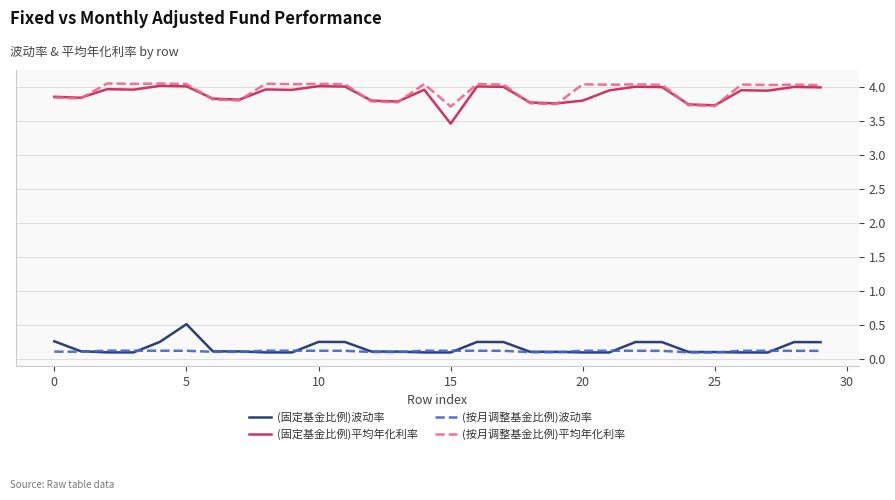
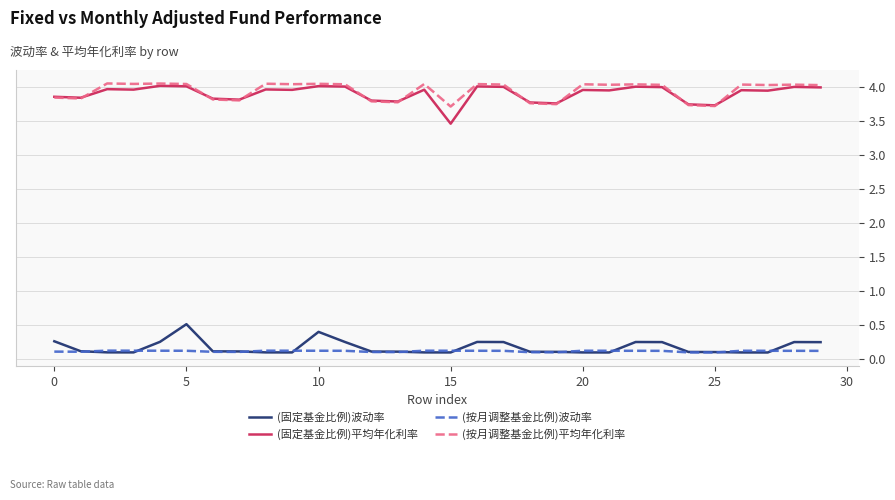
  {
    "(固定基金比例)波动率": {
      "0": 0.3,
      "5": 0.5,
-     "10": 0.3
+     "10": 0.4
    },
    "(固定基金比例)平均年化利率": {
      "15": 3.5,
-     "20": 3.8
+     "20": 4.0
    },
    "(按月调整基金比例)波动率": {
      "0": 0.1,
      "5": 0.1,
      "10": 0.1
    },
    "(按月调整基金比例)平均年化利率": {
      "15": 3.7,
      "20": 4.0
    }
  }
